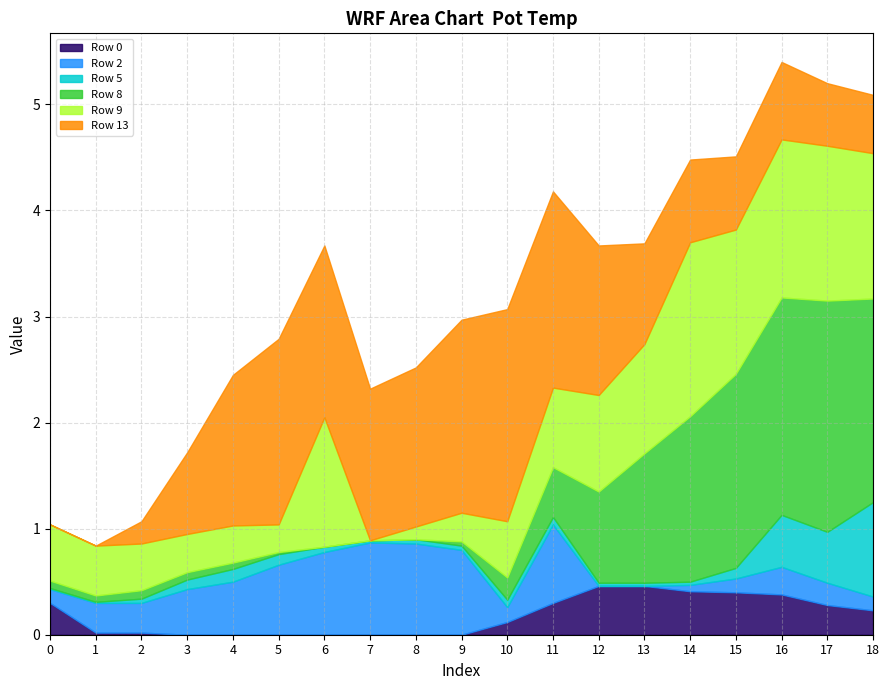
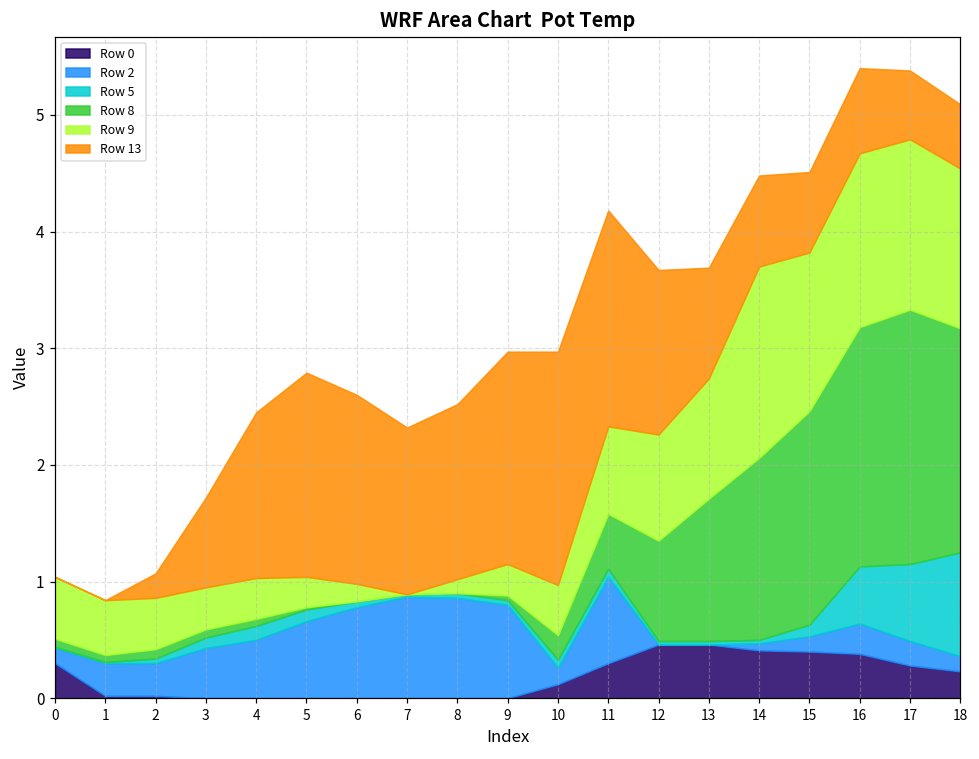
  {
    "Row 0": {
      "0": 0.30,
      "3": 0.00,
      "4": 0.00,
      "5": 0.00,
      "6": 0.00,
      "7": 0.00,
      "8": 0.00,
      "9": 0.00,
      "10": 0.12,
      "11": 0.30,
      "14": 0.41,
      "15": 0.40,
      "16": 0.38,
      "17": 0.28,
      "18": 0.23
    },
    "Row 2": {
      "2": 0.28,
      "3": 0.43,
      "4": 0.50,
      "5": 0.66,
      "6": 0.78,
      "8": 0.86,
      "9": 0.80,
      "10": 0.14,
      "11": 0.74,
      "14": 0.06,
      "15": 0.13,
      "16": 0.26,
      "17": 0.21,
      "18": 0.13
    },
    "Row 5": {
      "2": 0.04,
      "3": 0.09,
      "4": 0.12,
      "9": 0.04,
      "10": 0.07,
      "11": 0.07,
      "12": 0.03,
      "13": 0.03,
      "14": 0.03,
      "15": 0.10,
      "16": 0.49,
-     "17": 0.48,
+     "17": 0.66,
      "18": 0.89
    },
    "Row 8": {
      "0": 0.07,
      "1": 0.06,
      "2": 0.08,
      "3": 0.07,
      "4": 0.06,
      "9": 0.04,
      "10": 0.21,
      "11": 0.47,
      "12": 0.86,
      "13": 1.22,
      "14": 1.56,
      "15": 1.83,
      "16": 2.05,
      "17": 2.18,
      "18": 1.92
    },
    "Row 9": {
      "2": 0.44,
      "3": 0.36,
      "4": 0.35,
      "5": 0.26,
-     "6": 1.22,
+     "6": 0.15,
      "8": 0.12,
      "9": 0.27,
-     "10": 0.53,
+     "10": 0.43,
      "11": 0.75,
      "12": 0.91,
      "13": 1.03,
      "14": 1.64,
      "15": 1.36,
      "16": 1.49,
      "17": 1.46,
      "18": 1.37
    },
    "Row 13": {
      "2": 0.21,
      "3": 0.77,
      "4": 1.42,
      "5": 1.75,
      "6": 1.62,
      "7": 1.43,
      "8": 1.50,
      "9": 1.82,
      "10": 2.00,
      "11": 1.85,
      "12": 1.41,
      "13": 0.95,
      "14": 0.78,
      "15": 0.69,
      "16": 0.73,
      "17": 0.59,
      "18": 0.55
    }
  }
